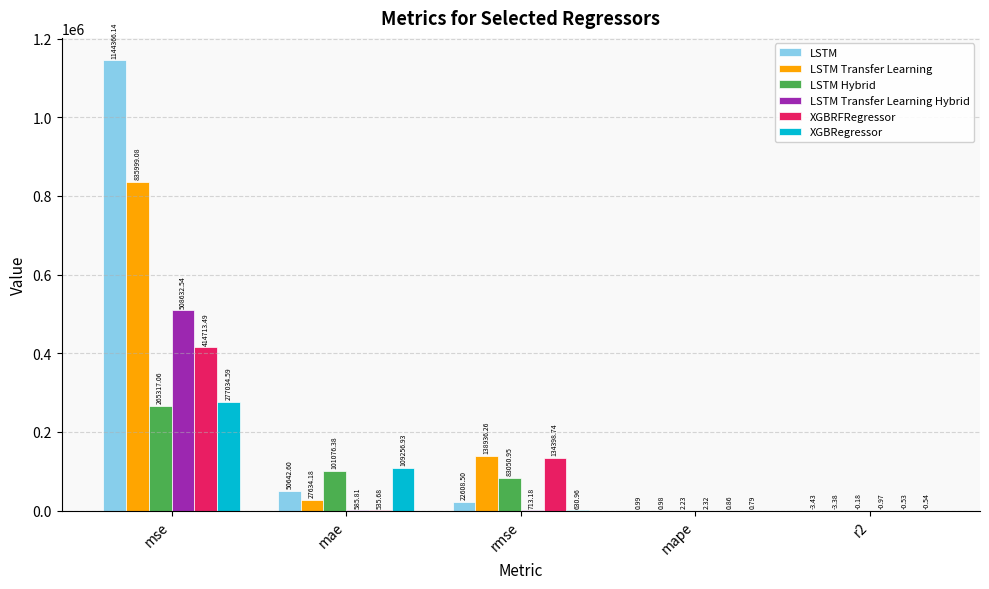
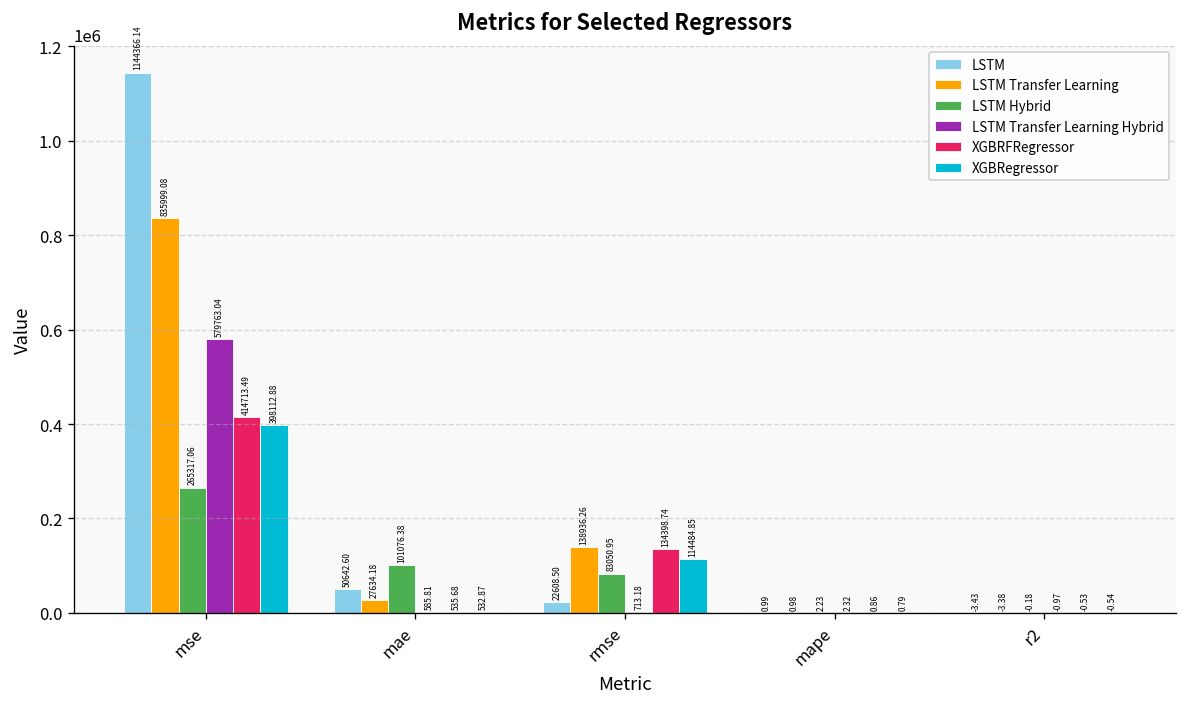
  {
    "LSTM": {
      "mse": 1144366.14,
      "mae": 50642.60,
      "rmse": 22608.50,
      "mape": 0.99,
      "r2": -3.43
    },
    "LSTM Transfer Learning": {
      "mse": 835999.08,
      "mae": 27634.18,
      "rmse": 138936.26,
      "mape": 0.98,
      "r2": -3.38
    },
    "LSTM Hybrid": {
      "mse": 265317.06,
      "mae": 101076.38,
      "rmse": 83050.95,
      "mape": 2.23,
      "r2": -0.18
    },
    "LSTM Transfer Learning Hybrid": {
-     "mse": 508632.54,
+     "mse": 579763.04,
      "mae": 585.81,
      "rmse": 713.18,
      "mape": 2.32,
      "r2": -0.97
    },
    "XGBRFRegressor": {
      "mse": 414713.49,
      "mae": 535.68,
      "rmse": 134398.74,
      "mape": 0.86,
      "r2": -0.53
    },
    "XGBRegressor": {
-     "mse": 277034.59,
-     "mae": 109256.93,
-     "rmse": 630.96,
+     "mse": 398112.88,
+     "mae": 532.87,
+     "rmse": 114484.85,
      "mape": 0.79,
      "r2": -0.54
    }
  }
